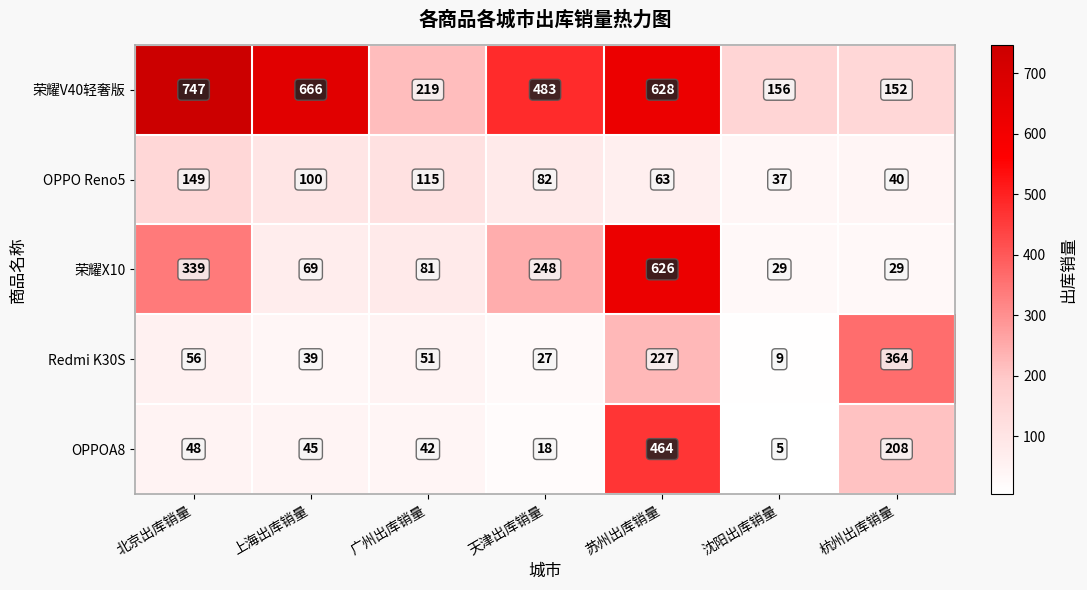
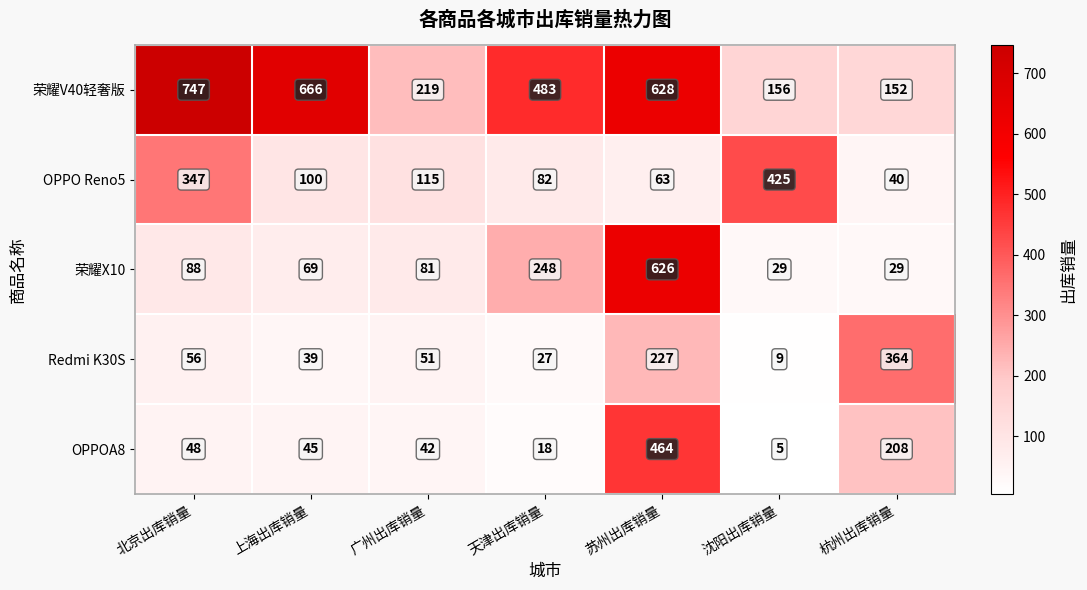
  {
    "OPPO Reno5": {
-     "北京出库销量": 149,
-     "沈阳出库销量": 37
+     "北京出库销量": 347,
+     "沈阳出库销量": 425
    },
    "荣耀X10": {
-     "北京出库销量": 339
+     "北京出库销量": 88
    }
  }
